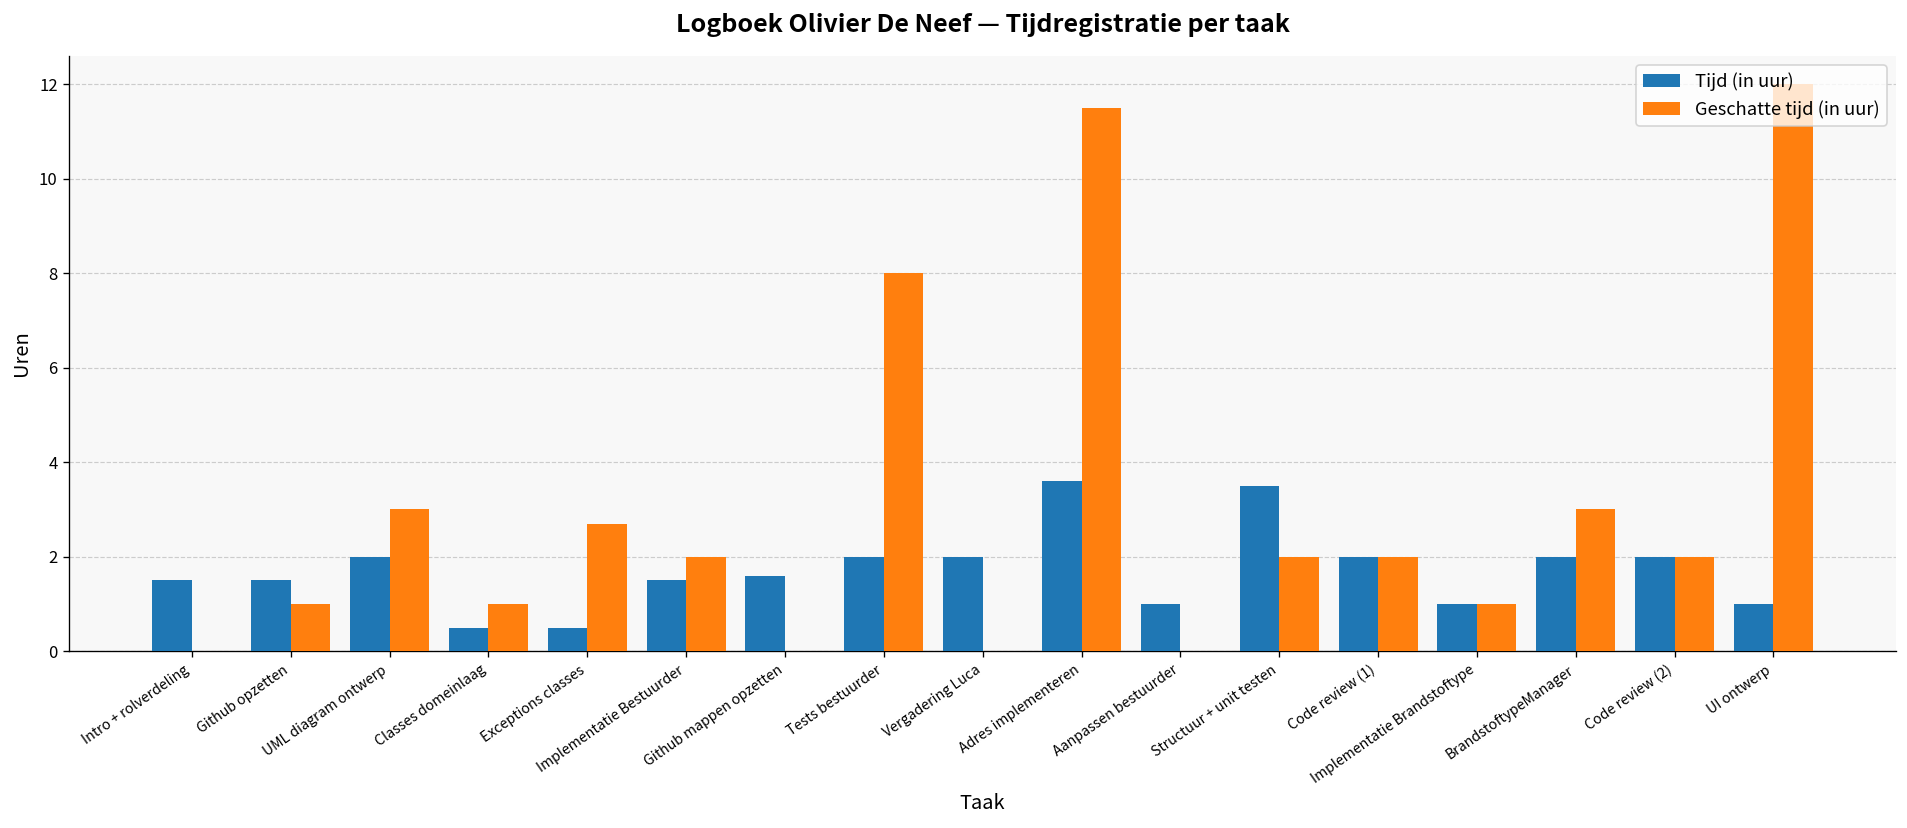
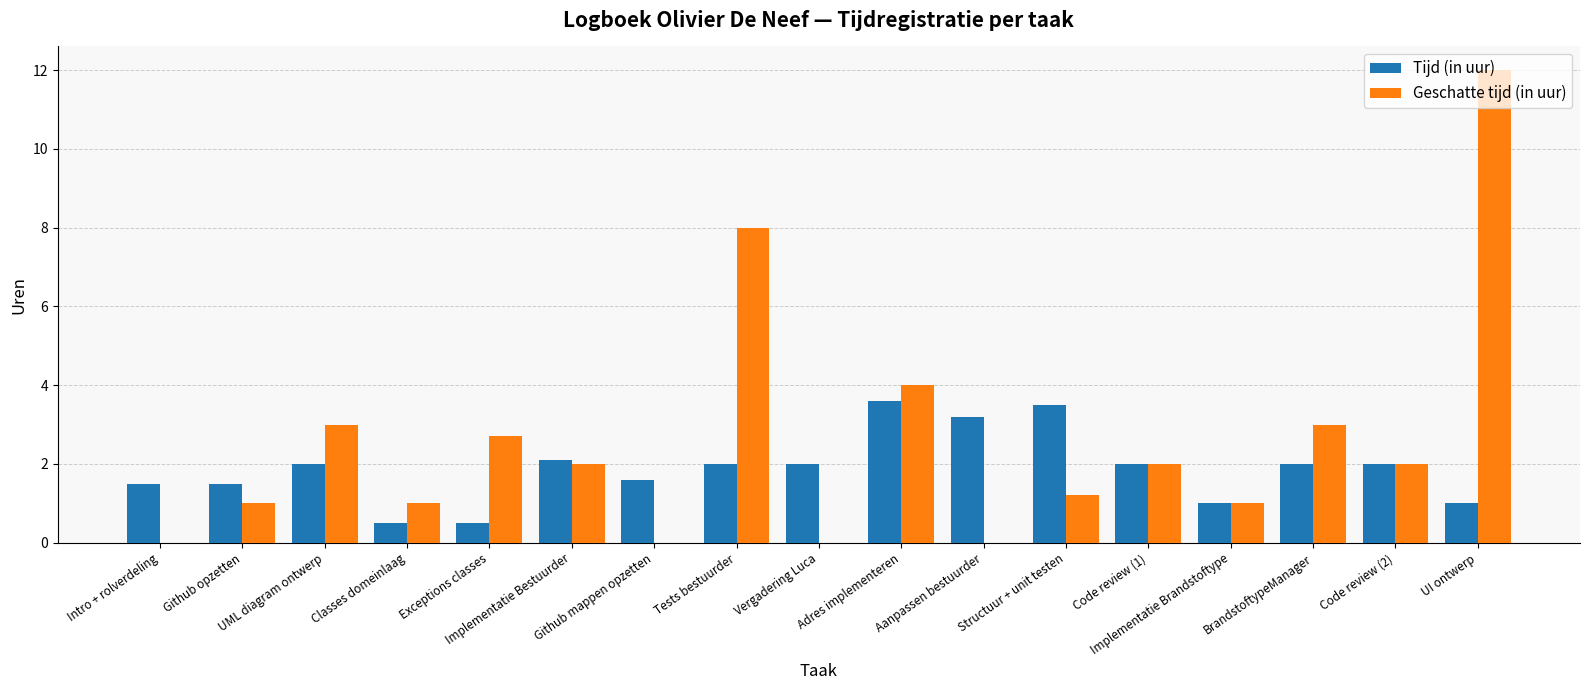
  {
    "Tijd (in uur)": {
      "Intro + rolverdeling": 1.5,
      "Github opzetten": 1.5,
      "UML diagram ontwerp": 2.0,
      "Classes domeinlaag": 0.5,
      "Exceptions classes": 0.5,
-     "Implementatie Bestuurder": 1.5,
+     "Implementatie Bestuurder": 2.1,
      "Github mappen opzetten": 1.6,
      "Tests bestuurder": 2.0,
      "Vergadering Luca": 2.0,
      "Adres implementeren": 3.6,
-     "Aanpassen bestuurder": 1.0,
+     "Aanpassen bestuurder": 3.2,
      "Structuur + unit testen": 3.5,
      "Code review (1)": 2.0,
      "Implementatie Brandstoftype": 1.0,
      "BrandstoftypeManager": 2.0,
      "Code review (2)": 2.0,
      "UI ontwerp": 1.0
    },
    "Geschatte tijd (in uur)": {
      "Intro + rolverdeling": 0.0,
      "Github opzetten": 1.0,
      "UML diagram ontwerp": 3.0,
      "Classes domeinlaag": 1.0,
      "Exceptions classes": 2.7,
      "Implementatie Bestuurder": 2.0,
      "Github mappen opzetten": 0.0,
      "Tests bestuurder": 8.0,
      "Vergadering Luca": 0.0,
-     "Adres implementeren": 11.5,
+     "Adres implementeren": 4.0,
      "Aanpassen bestuurder": 0.0,
-     "Structuur + unit testen": 2.0,
+     "Structuur + unit testen": 1.2,
      "Code review (1)": 2.0,
      "Implementatie Brandstoftype": 1.0,
      "BrandstoftypeManager": 3.0,
      "Code review (2)": 2.0
    }
  }
